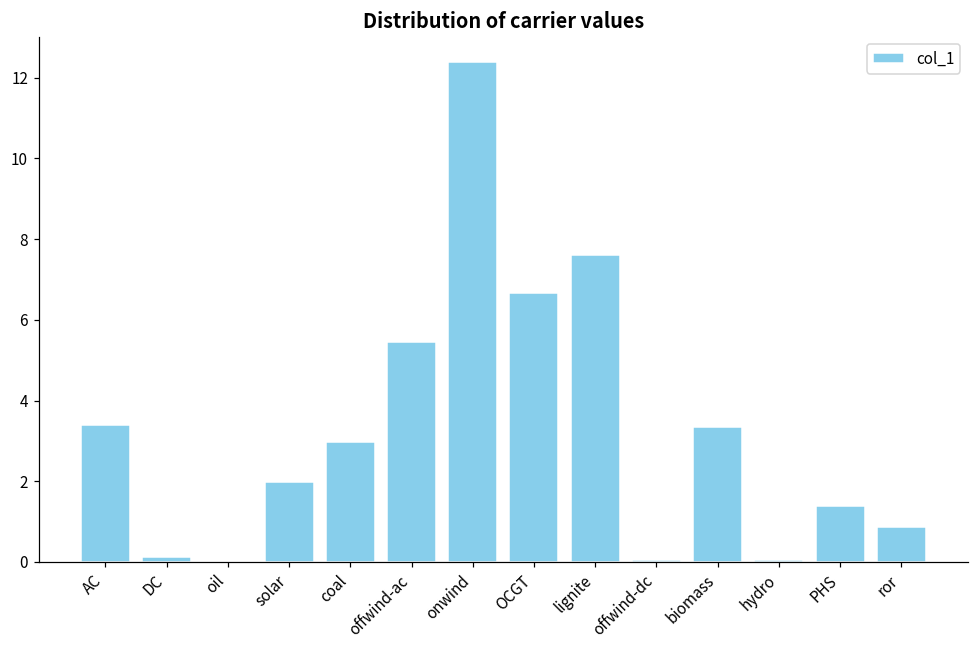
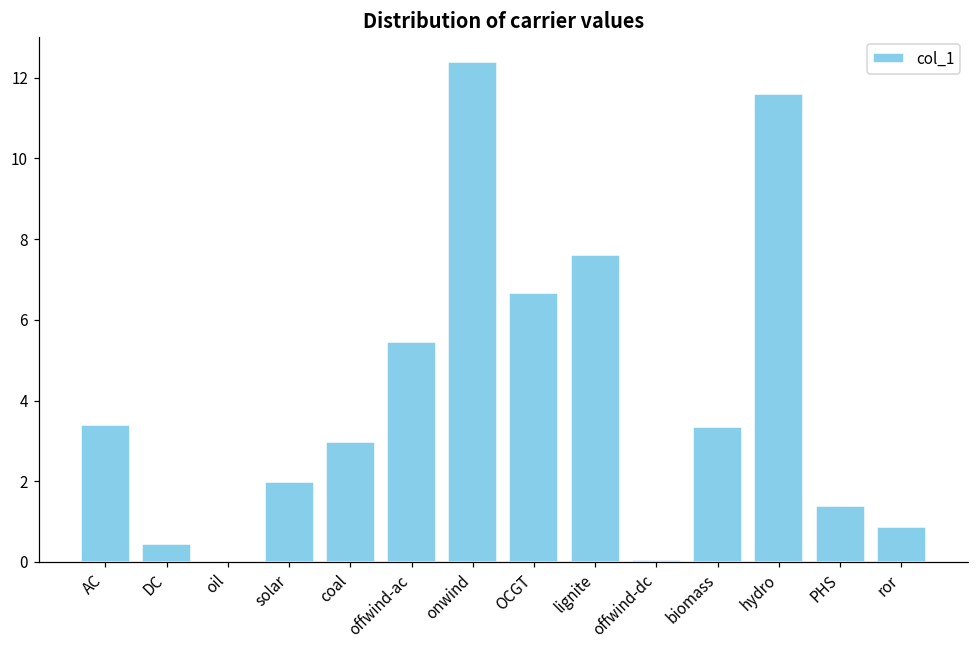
  {
    "AC": 3.4,
-   "DC": 0.1,
+   "DC": 0.4,
    "solar": 2.0,
    "coal": 3.0,
    "offwind-ac": 5.4,
    "onwind": 12.4,
    "OCGT": 6.7,
    "lignite": 7.6,
    "biomass": 3.4,
-   "hydro": 0.1,
+   "hydro": 11.6,
    "PHS": 1.4,
    "ror": 0.9
  }
